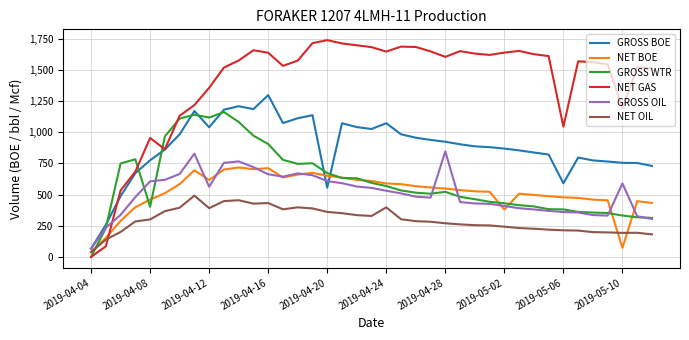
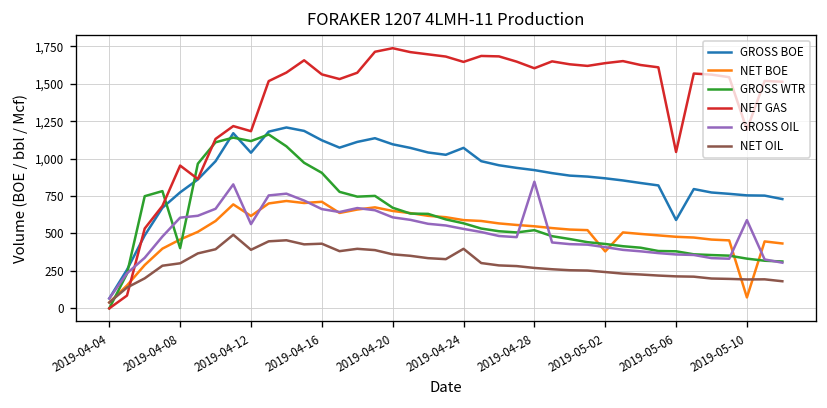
  {
    "GROSS BOE": {
      "2019-04-08": "770",
      "2019-04-12": "1,040",
-     "2019-04-16": "1,300",
-     "2019-04-20": "550",
+     "2019-04-16": "1,120",
+     "2019-04-20": "1,100",
      "2019-04-24": "1,070",
      "2019-04-28": "920",
      "2019-05-02": "870",
      "2019-05-06": "590",
      "2019-05-10": "750"
    },
    "NET BOE": {
      "2019-04-08": "460",
      "2019-04-12": "620",
      "2019-04-16": "710",
      "2019-04-20": "650",
      "2019-04-24": "590",
      "2019-04-28": "550",
      "2019-05-02": "380",
      "2019-05-06": "480",
      "2019-05-10": "70"
    },
    "GROSS WTR": {
      "2019-04-08": "400",
      "2019-04-12": "1,120",
      "2019-04-16": "910",
      "2019-04-20": "670",
      "2019-04-24": "570",
      "2019-04-28": "520",
      "2019-05-02": "430",
      "2019-05-06": "380",
      "2019-05-10": "330"
    },
    "NET GAS": {
      "2019-04-08": "950",
-     "2019-04-12": "1,360",
-     "2019-04-16": "1,640",
+     "2019-04-12": "1,180",
+     "2019-04-16": "1,560",
      "2019-04-20": "1,740",
      "2019-04-24": "1,650",
      "2019-04-28": "1,600",
      "2019-05-02": "1,640",
      "2019-05-06": "1,040"
    },
    "GROSS OIL": {
      "2019-04-08": "610",
      "2019-04-12": "560",
      "2019-04-16": "660",
      "2019-04-20": "610",
      "2019-04-24": "530",
      "2019-04-28": "850",
      "2019-05-02": "410",
      "2019-05-06": "360",
      "2019-05-10": "590"
    },
    "NET OIL": {
      "2019-04-08": "300",
      "2019-04-12": "390",
      "2019-04-16": "430",
      "2019-04-20": "360",
      "2019-04-24": "400",
      "2019-04-28": "270",
      "2019-05-02": "240",
      "2019-05-06": "210",
      "2019-05-10": "190"
    }
  }
